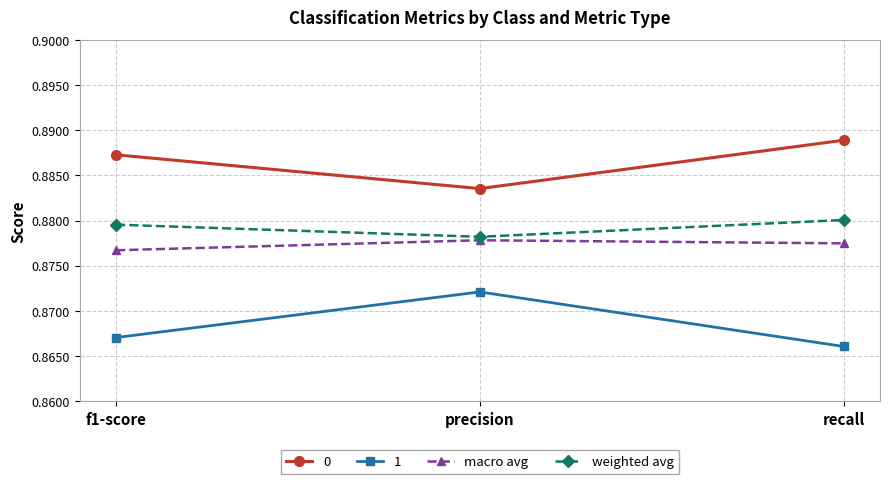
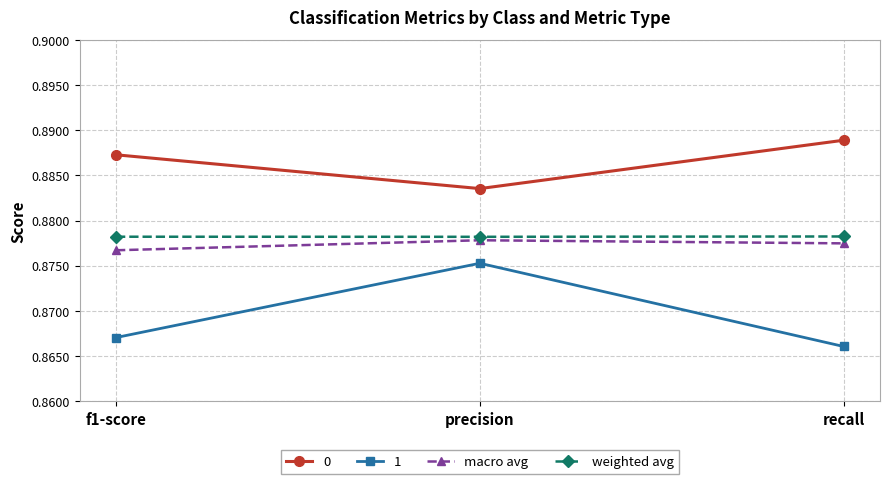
  {
    "0": {
      "f1-score": 0.887,
      "precision": 0.884,
      "recall": 0.889
    },
    "1": {
      "f1-score": 0.867,
-     "precision": 0.872,
+     "precision": 0.875,
      "recall": 0.866
    },
    "macro avg": {
      "f1-score": 0.877,
      "precision": 0.878,
      "recall": 0.877
    },
    "weighted avg": {
-     "f1-score": 0.880,
+     "f1-score": 0.878,
      "precision": 0.878,
-     "recall": 0.880
+     "recall": 0.878
    }
  }
